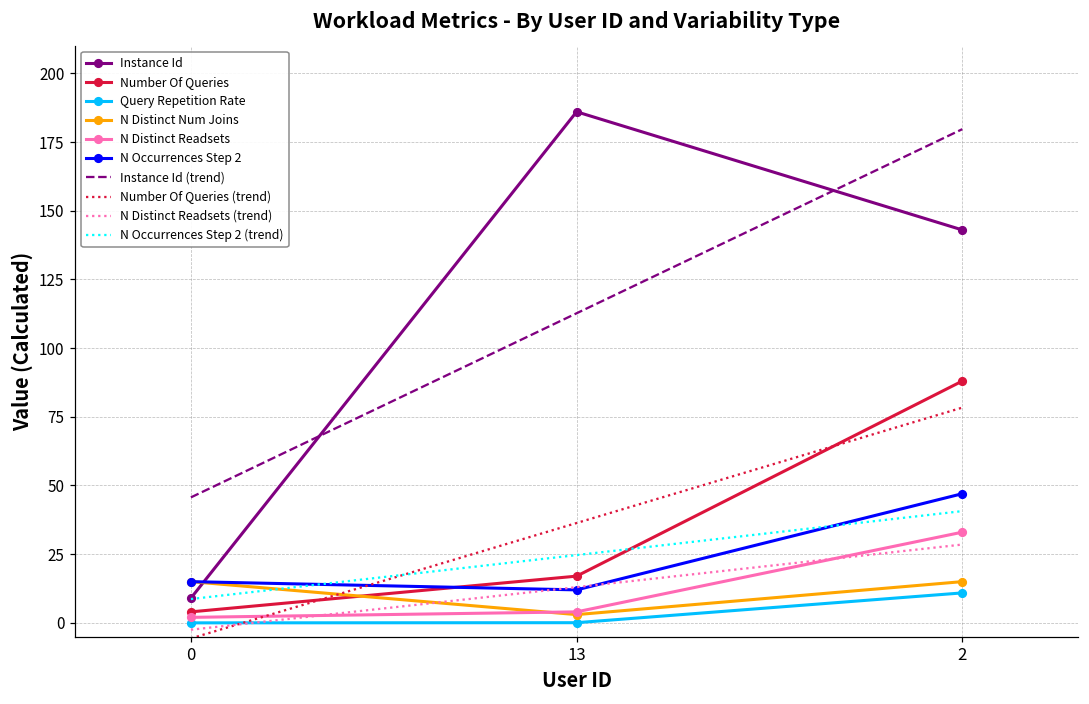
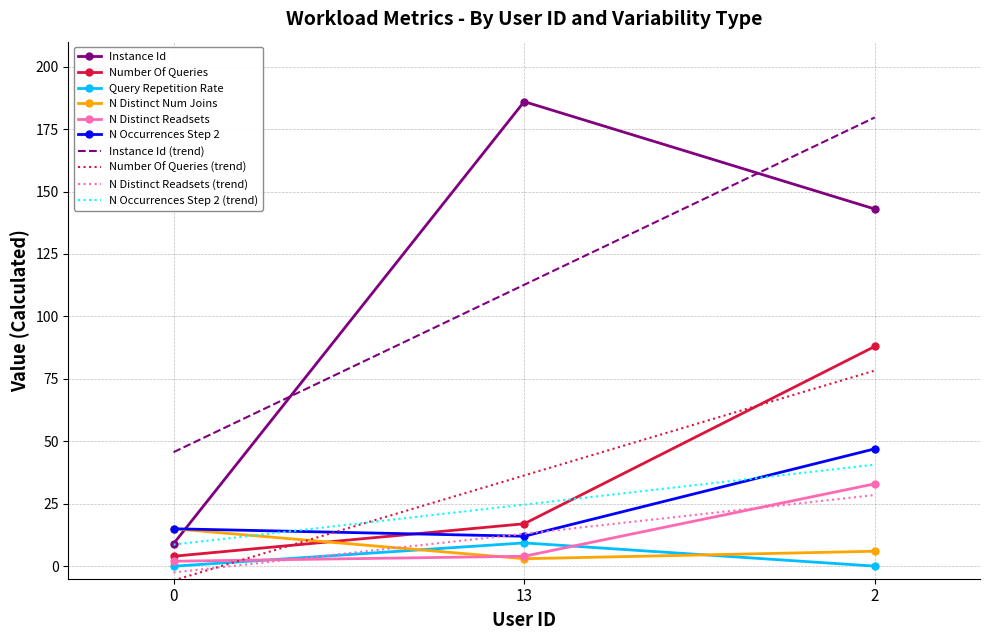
  {
    "Query Repetition Rate": {
      "0": 0,
-     "13": 0,
-     "2": 11
+     "13": 9,
+     "2": 0
    },
    "N Distinct Num Joins": {
-     "2": 15
+     "2": 6
    },
    "N Occurrences Step 2": {
      "2": 47
    },
    "N Occurrences Step 2 (trend)": {
      "13": 25,
      "2": 41
    }
  }
